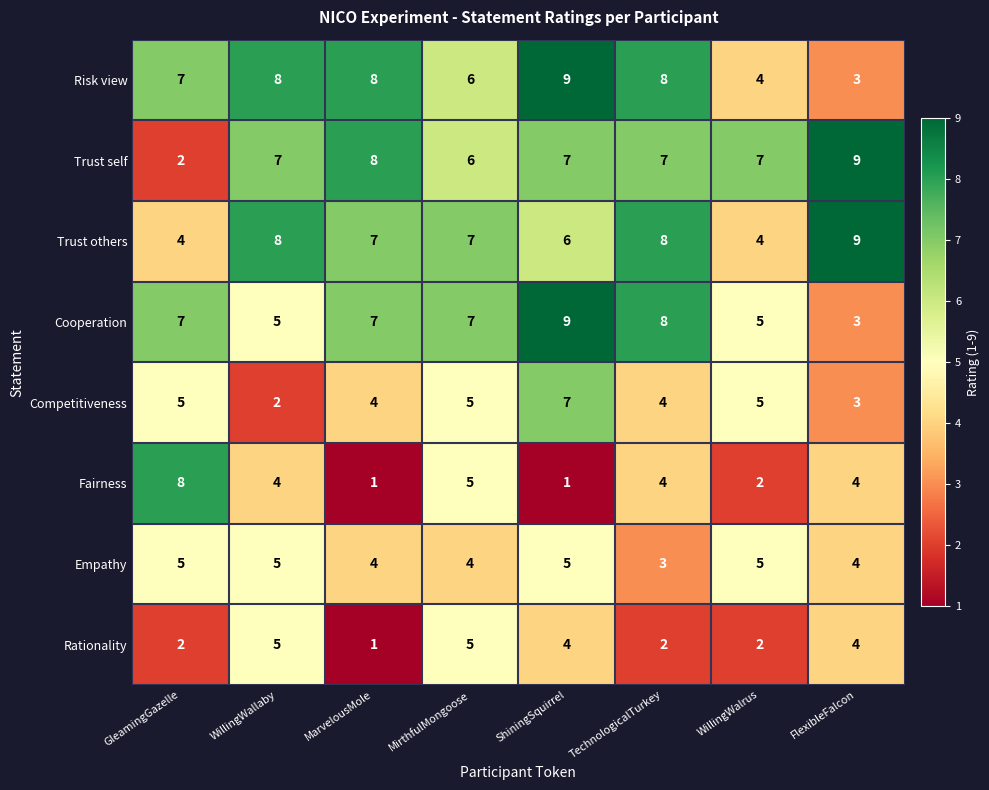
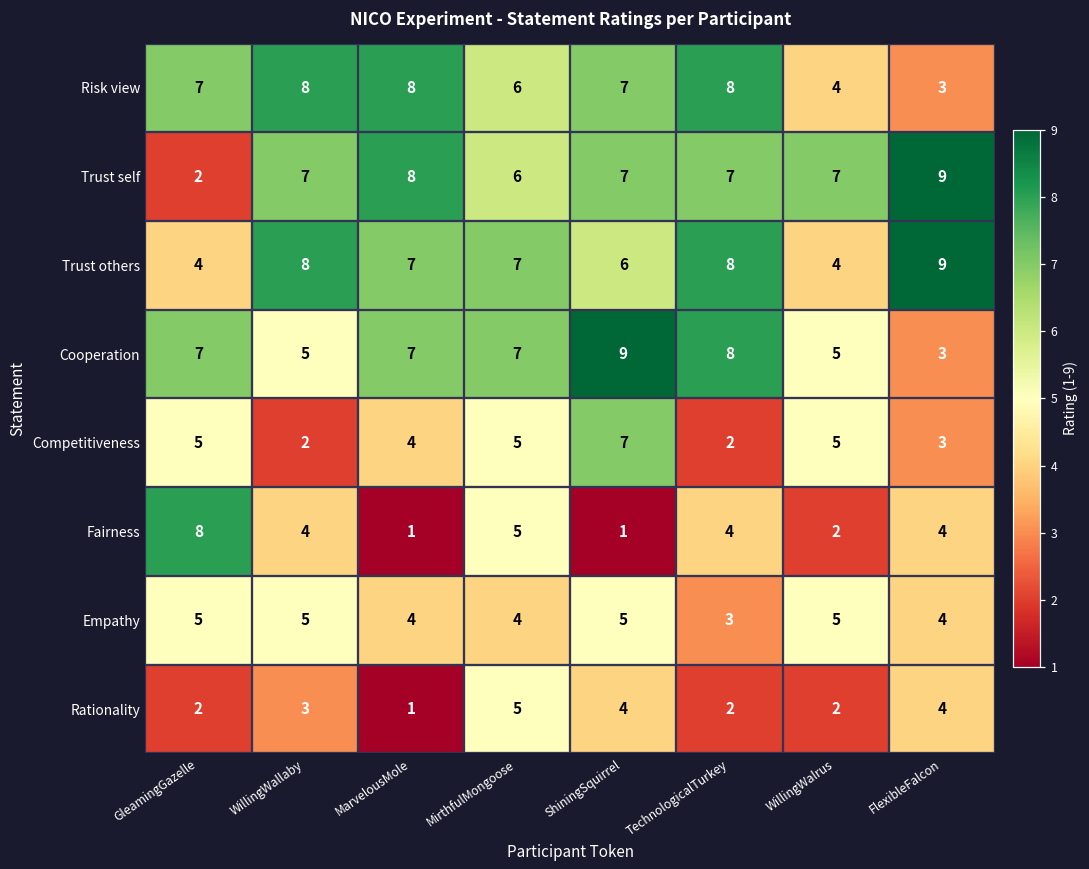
  {
    "Risk view": {
      "GleamingGazelle": 7,
      "WillingWallaby": 8,
      "MarvelousMole": 8,
      "MirthfulMongoose": 6,
-     "ShiningSquirrel": 9,
+     "ShiningSquirrel": 7,
      "TechnologicalTurkey": 8,
      "WillingWalrus": 4,
      "FlexibleFalcon": 3
    },
    "Trust self": {
      "GleamingGazelle": 2,
      "WillingWallaby": 7,
      "MarvelousMole": 8,
      "MirthfulMongoose": 6,
      "ShiningSquirrel": 7,
      "TechnologicalTurkey": 7,
      "WillingWalrus": 7,
      "FlexibleFalcon": 9
    },
    "Trust others": {
      "GleamingGazelle": 4,
      "WillingWallaby": 8,
      "MarvelousMole": 7,
      "MirthfulMongoose": 7,
      "ShiningSquirrel": 6,
      "TechnologicalTurkey": 8,
      "WillingWalrus": 4,
      "FlexibleFalcon": 9
    },
    "Cooperation": {
      "GleamingGazelle": 7,
      "WillingWallaby": 5,
      "MarvelousMole": 7,
      "MirthfulMongoose": 7,
      "ShiningSquirrel": 9,
      "TechnologicalTurkey": 8,
      "WillingWalrus": 5,
      "FlexibleFalcon": 3
    },
    "Competitiveness": {
      "GleamingGazelle": 5,
      "WillingWallaby": 2,
      "MarvelousMole": 4,
      "MirthfulMongoose": 5,
      "ShiningSquirrel": 7,
-     "TechnologicalTurkey": 4,
+     "TechnologicalTurkey": 2,
      "WillingWalrus": 5,
      "FlexibleFalcon": 3
    },
    "Fairness": {
      "GleamingGazelle": 8,
      "WillingWallaby": 4,
      "MarvelousMole": 1,
      "MirthfulMongoose": 5,
      "ShiningSquirrel": 1,
      "TechnologicalTurkey": 4,
      "WillingWalrus": 2,
      "FlexibleFalcon": 4
    },
    "Empathy": {
      "GleamingGazelle": 5,
      "WillingWallaby": 5,
      "MarvelousMole": 4,
      "MirthfulMongoose": 4,
      "ShiningSquirrel": 5,
      "TechnologicalTurkey": 3,
      "WillingWalrus": 5,
      "FlexibleFalcon": 4
    },
    "Rationality": {
      "GleamingGazelle": 2,
-     "WillingWallaby": 5,
+     "WillingWallaby": 3,
      "MarvelousMole": 1,
      "MirthfulMongoose": 5,
      "ShiningSquirrel": 4,
      "TechnologicalTurkey": 2,
      "WillingWalrus": 2,
      "FlexibleFalcon": 4
    }
  }
